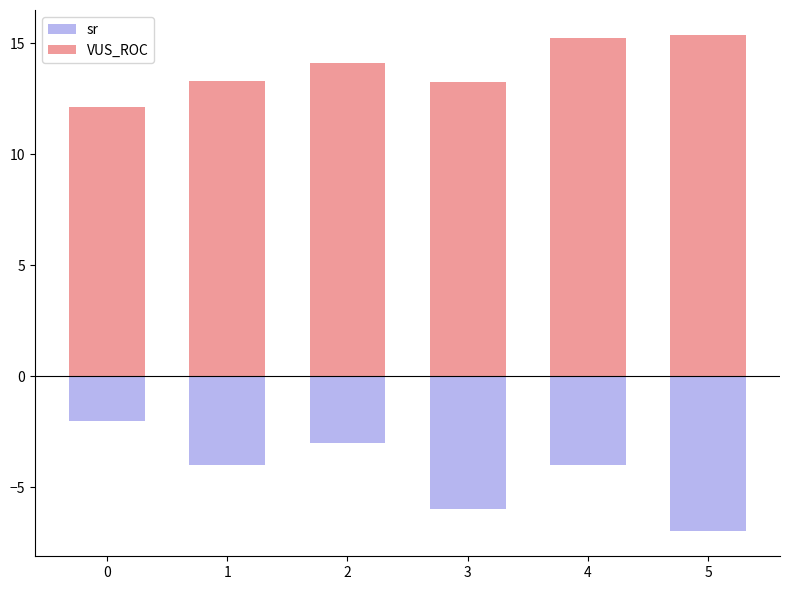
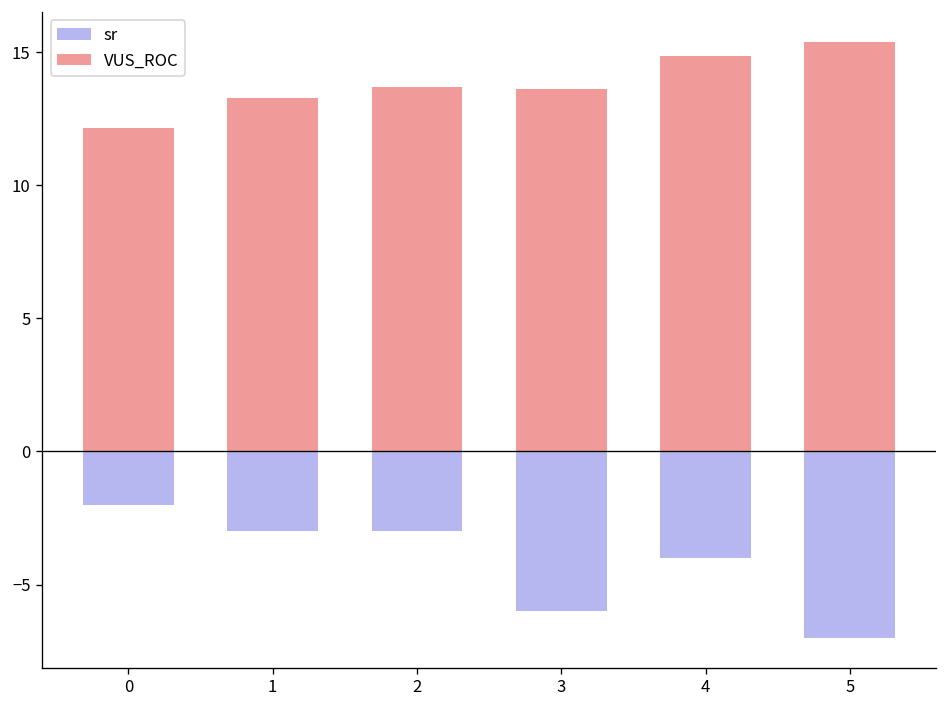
  {
    "sr": {
      "0": -2.0,
-     "1": -4.0,
+     "1": -3.0,
      "2": -3.0,
      "3": -6.0,
      "4": -4.0,
      "5": -7.0
    },
    "VUS_ROC": {
      "0": 12.1,
      "1": 13.3,
-     "2": 14.1,
-     "3": 13.3,
-     "4": 15.3,
+     "2": 13.7,
+     "3": 13.6,
+     "4": 14.8,
      "5": 15.4
    }
  }
